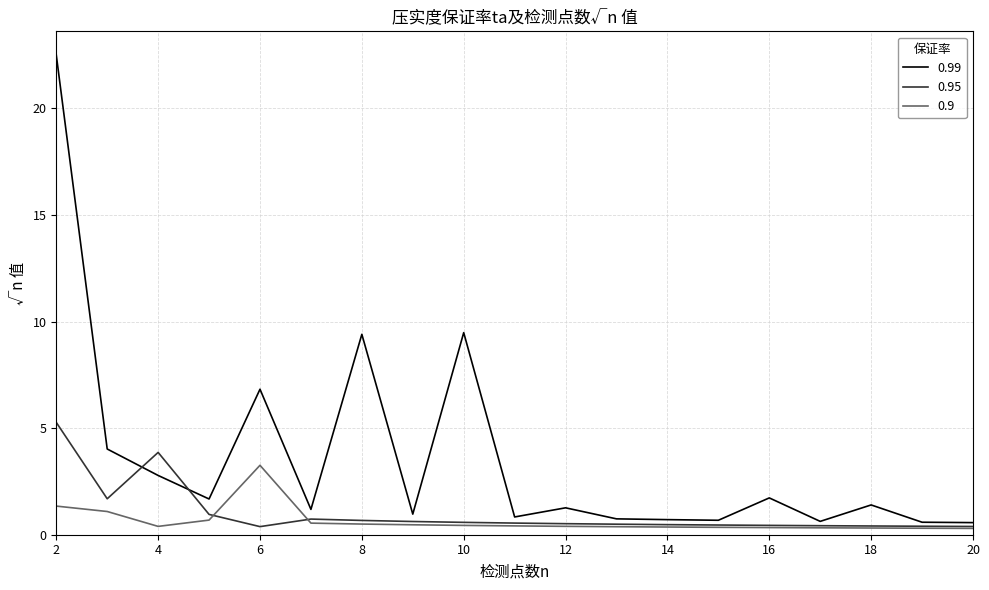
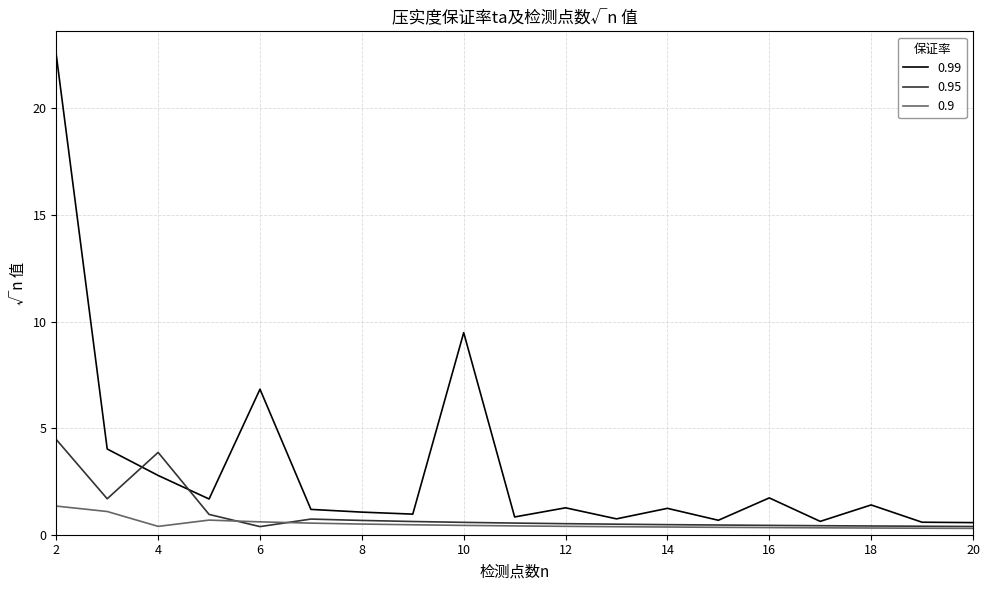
  {
    "0.99": {
      "2": 22.5,
      "4": 2.8,
      "6": 6.8,
-     "8": 9.4,
+     "8": 1.1,
      "10": 9.5,
      "12": 1.3,
-     "14": 0.7,
+     "14": 1.2,
      "16": 1.7,
      "18": 1.4,
      "20": 0.6
    },
    "0.95": {
-     "2": 5.3,
+     "2": 4.5,
      "4": 3.9,
      "6": 0.4,
      "8": 0.7,
      "10": 0.6,
      "12": 0.5
    },
    "0.9": {
      "2": 1.3,
      "4": 0.4,
-     "6": 3.3,
+     "6": 0.6,
      "8": 0.5,
      "10": 0.4,
      "12": 0.4
    }
  }
